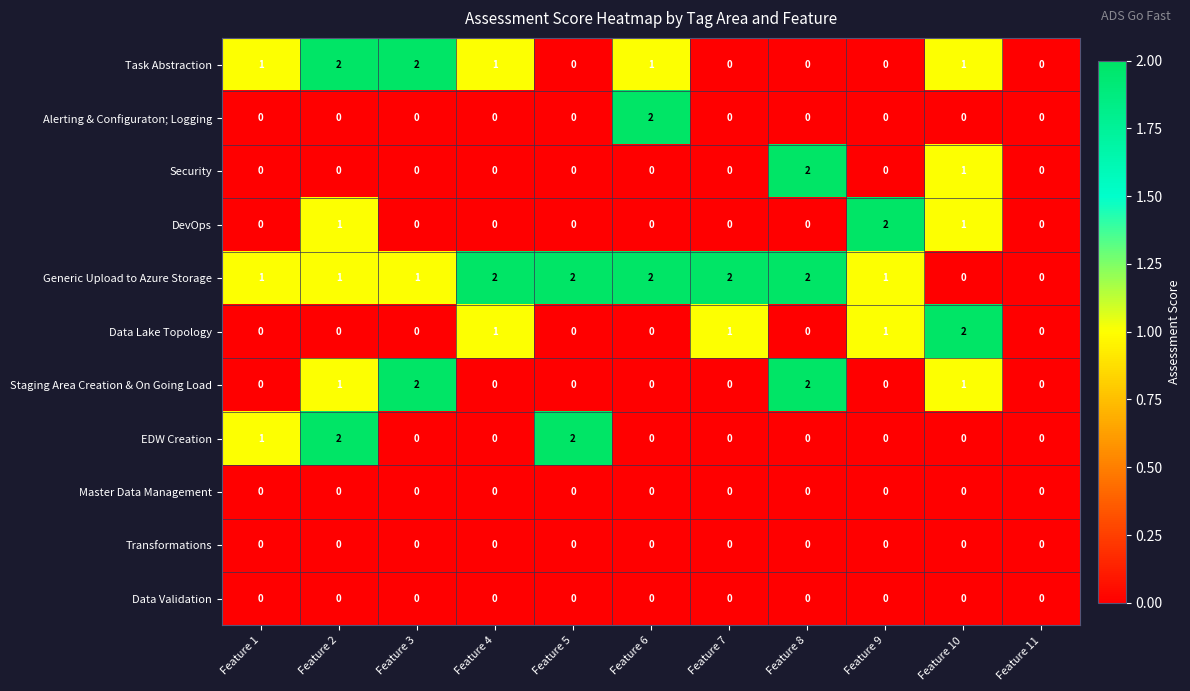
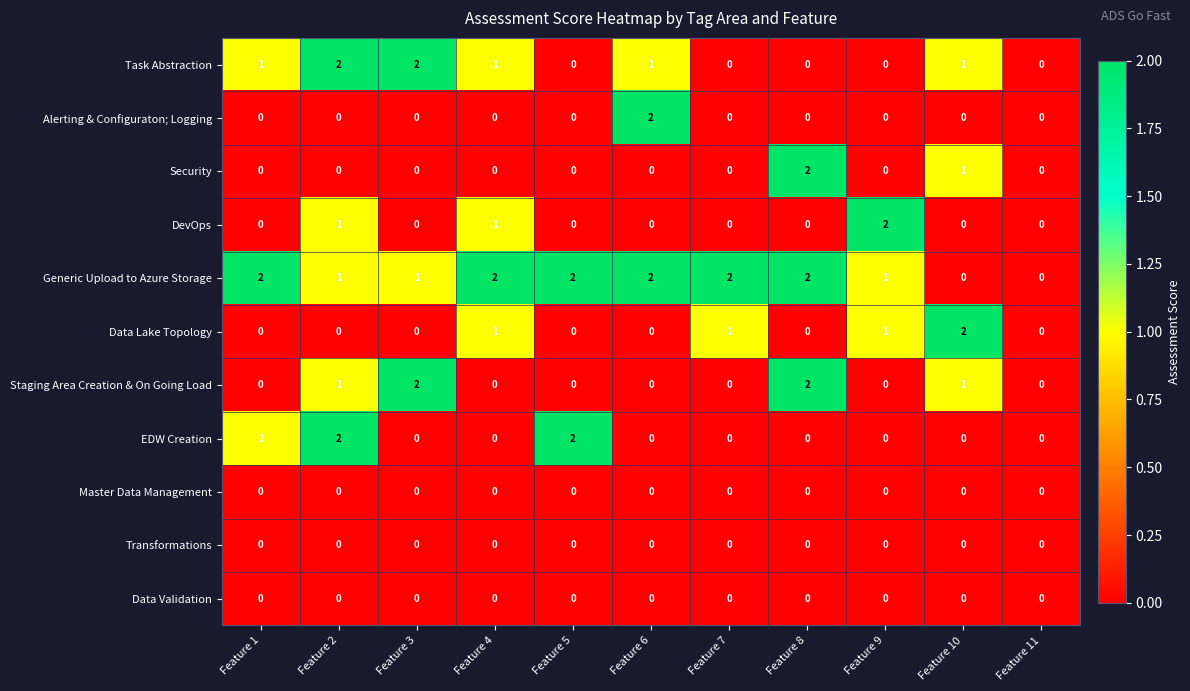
  {
    "Task Abstraction": {
      "Feature 1": 1,
      "Feature 2": 2,
      "Feature 3": 2,
      "Feature 4": 1,
      "Feature 5": 0,
      "Feature 6": 1,
      "Feature 7": 0,
      "Feature 8": 0,
      "Feature 9": 0,
      "Feature 10": 1,
      "Feature 11": 0
    },
    "Alerting & Configuraton; Logging": {
      "Feature 1": 0,
      "Feature 2": 0,
      "Feature 3": 0,
      "Feature 4": 0,
      "Feature 5": 0,
      "Feature 6": 2,
      "Feature 7": 0,
      "Feature 8": 0,
      "Feature 9": 0,
      "Feature 10": 0,
      "Feature 11": 0
    },
    "Security": {
      "Feature 1": 0,
      "Feature 2": 0,
      "Feature 3": 0,
      "Feature 4": 0,
      "Feature 5": 0,
      "Feature 6": 0,
      "Feature 7": 0,
      "Feature 8": 2,
      "Feature 9": 0,
      "Feature 10": 1,
      "Feature 11": 0
    },
    "DevOps": {
      "Feature 1": 0,
      "Feature 2": 1,
      "Feature 3": 0,
-     "Feature 4": 0,
+     "Feature 4": 1,
      "Feature 5": 0,
      "Feature 6": 0,
      "Feature 7": 0,
      "Feature 8": 0,
      "Feature 9": 2,
-     "Feature 10": 1,
+     "Feature 10": 0,
      "Feature 11": 0
    },
    "Generic Upload to Azure Storage": {
-     "Feature 1": 1,
+     "Feature 1": 2,
      "Feature 2": 1,
      "Feature 3": 1,
      "Feature 4": 2,
      "Feature 5": 2,
      "Feature 6": 2,
      "Feature 7": 2,
      "Feature 8": 2,
      "Feature 9": 1,
      "Feature 10": 0,
      "Feature 11": 0
    },
    "Data Lake Topology": {
      "Feature 1": 0,
      "Feature 2": 0,
      "Feature 3": 0,
      "Feature 4": 1,
      "Feature 5": 0,
      "Feature 6": 0,
      "Feature 7": 1,
      "Feature 8": 0,
      "Feature 9": 1,
      "Feature 10": 2,
      "Feature 11": 0
    },
    "Staging Area Creation & On Going Load": {
      "Feature 1": 0,
      "Feature 2": 1,
      "Feature 3": 2,
      "Feature 4": 0,
      "Feature 5": 0,
      "Feature 6": 0,
      "Feature 7": 0,
      "Feature 8": 2,
      "Feature 9": 0,
      "Feature 10": 1,
      "Feature 11": 0
    },
    "EDW Creation": {
      "Feature 1": 1,
      "Feature 2": 2,
      "Feature 3": 0,
      "Feature 4": 0,
      "Feature 5": 2,
      "Feature 6": 0,
      "Feature 7": 0,
      "Feature 8": 0,
      "Feature 9": 0,
      "Feature 10": 0,
      "Feature 11": 0
    },
    "Master Data Management": {
      "Feature 1": 0,
      "Feature 2": 0,
      "Feature 3": 0,
      "Feature 4": 0,
      "Feature 5": 0,
      "Feature 6": 0,
      "Feature 7": 0,
      "Feature 8": 0,
      "Feature 9": 0,
      "Feature 10": 0,
      "Feature 11": 0
    },
    "Transformations": {
      "Feature 1": 0,
      "Feature 2": 0,
      "Feature 3": 0,
      "Feature 4": 0,
      "Feature 5": 0,
      "Feature 6": 0,
      "Feature 7": 0,
      "Feature 8": 0,
      "Feature 9": 0,
      "Feature 10": 0,
      "Feature 11": 0
    },
    "Data Validation": {
      "Feature 1": 0,
      "Feature 2": 0,
      "Feature 3": 0,
      "Feature 4": 0,
      "Feature 5": 0,
      "Feature 6": 0,
      "Feature 7": 0,
      "Feature 8": 0,
      "Feature 9": 0,
      "Feature 10": 0,
      "Feature 11": 0
    }
  }
